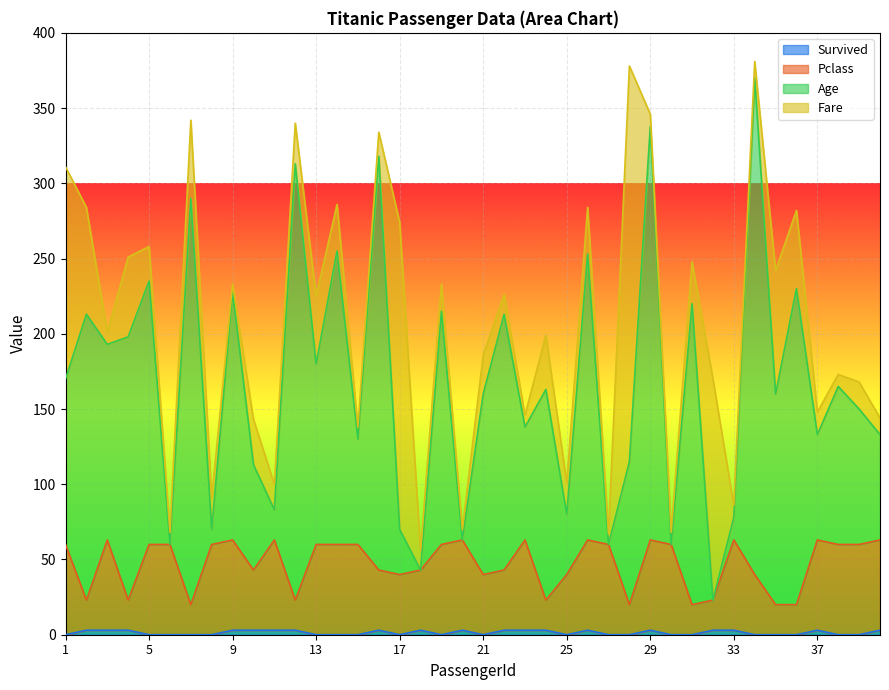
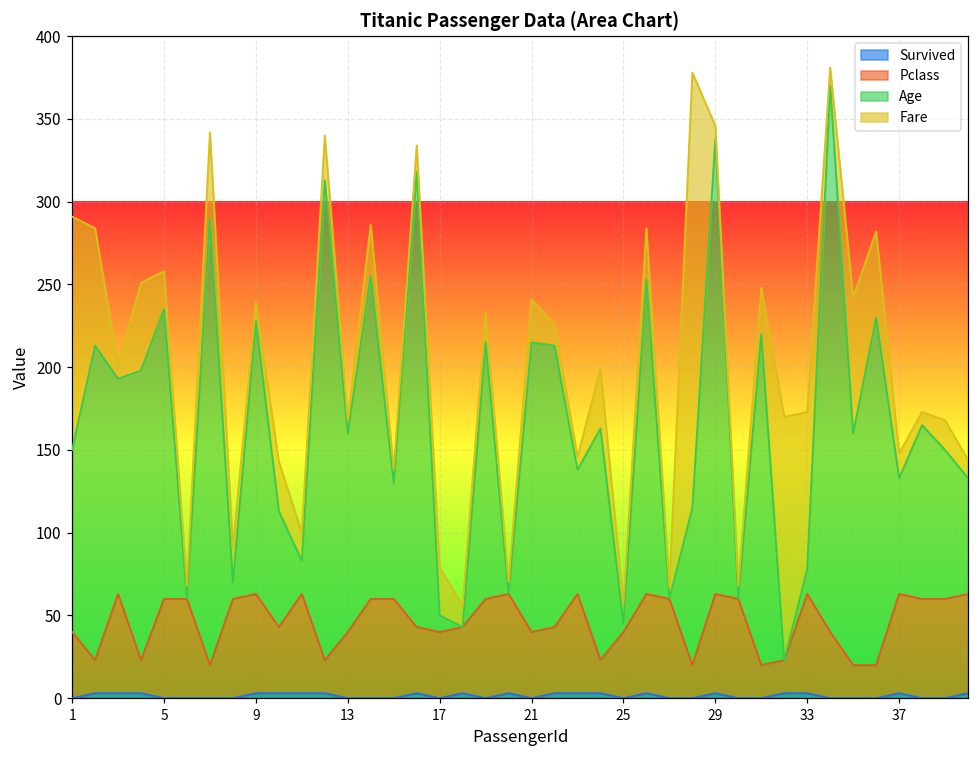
  {
    "Survived": {
      "1": 0,
      "5": 0,
      "9": 3,
      "13": 0,
      "17": 0,
      "21": 0,
      "25": 0,
      "29": 3,
      "33": 3,
      "37": 3
    },
    "Pclass": {
-     "1": 60,
+     "1": 40,
      "5": 60,
      "9": 60,
-     "13": 60,
+     "13": 40,
      "17": 40,
      "21": 40,
      "25": 40,
      "29": 60,
      "33": 60,
      "37": 60
    },
    "Age": {
      "1": 110,
      "5": 175,
      "9": 165,
      "13": 120,
-     "17": 30,
-     "21": 120,
-     "25": 40,
+     "17": 10,
+     "21": 175,
+     "25": 5,
      "29": 275,
      "33": 15,
      "37": 70
    },
    "Fare": {
      "1": 141,
      "5": 23,
-     "9": 5,
-     "13": 45,
-     "17": 204,
+     "9": 11,
+     "13": 8,
+     "17": 29,
      "21": 26,
-     "25": 21,
+     "25": 12,
      "29": 8,
-     "33": 8,
+     "33": 95,
      "37": 15
    }
  }
